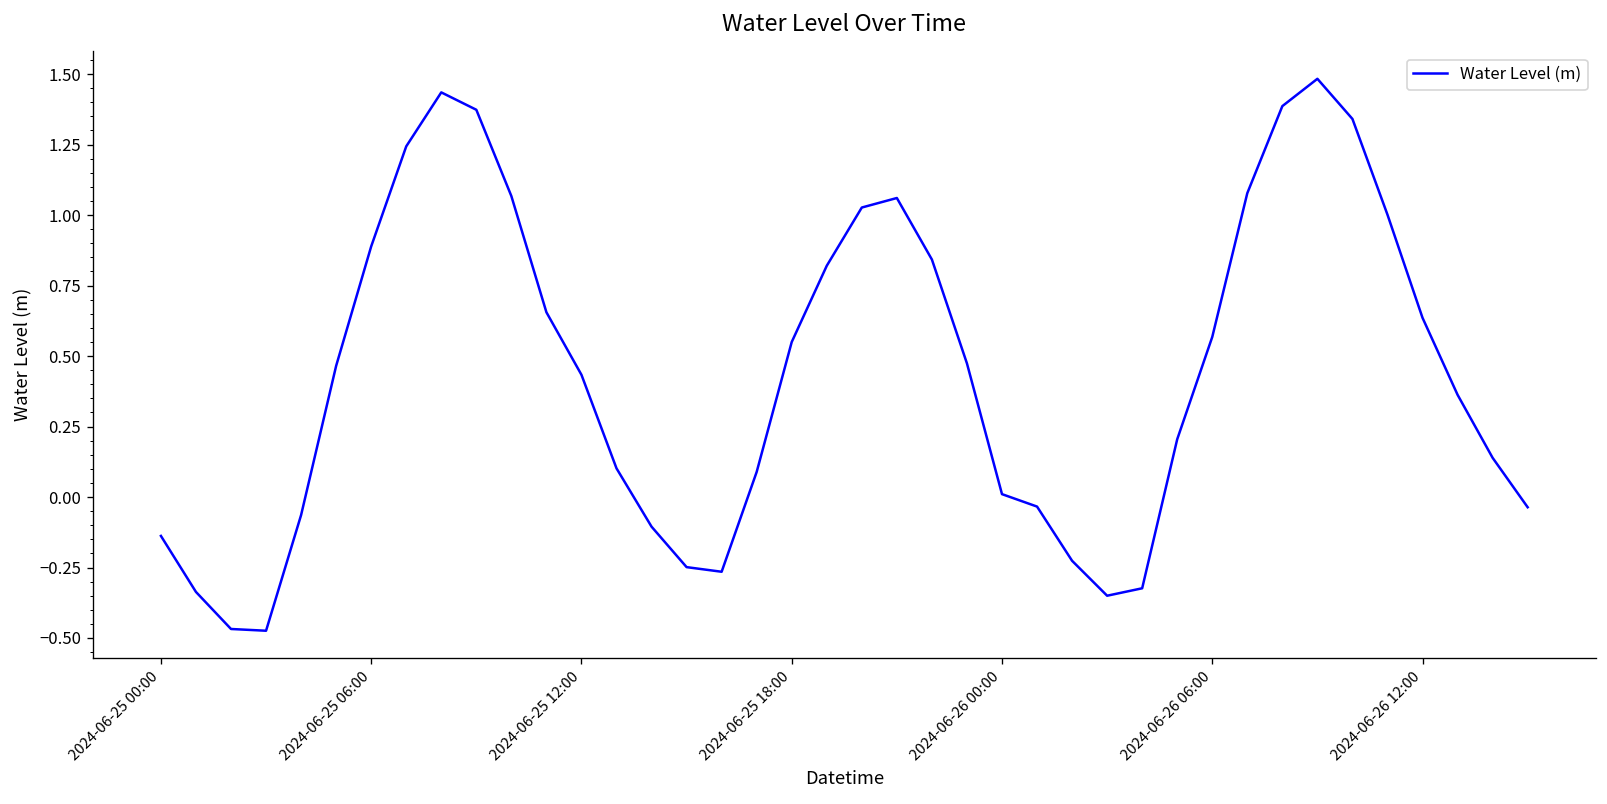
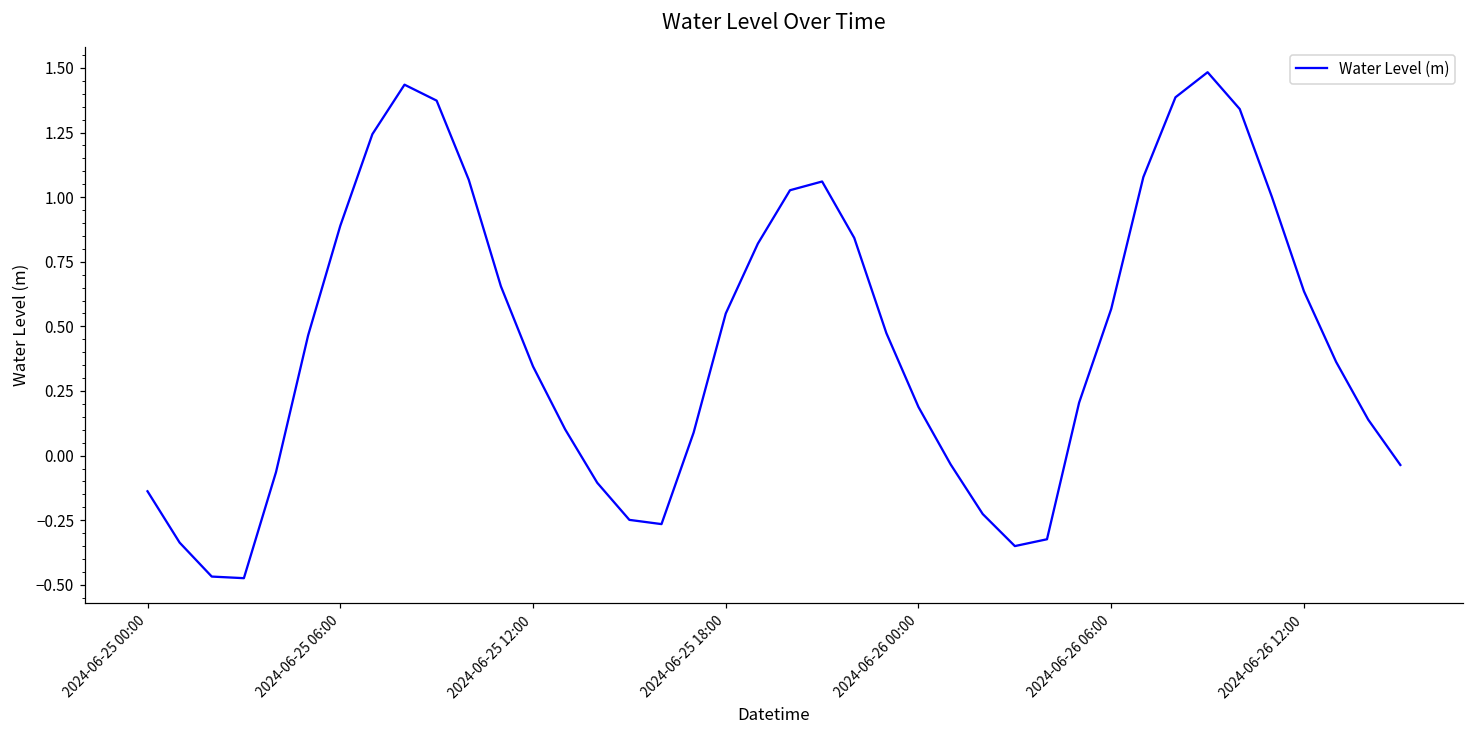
  {
    "2024-06-25 00:00": -0.14,
    "2024-06-25 06:00": 0.89,
-   "2024-06-25 12:00": 0.43,
+   "2024-06-25 12:00": 0.35,
    "2024-06-25 18:00": 0.55,
-   "2024-06-26 00:00": 0.01,
+   "2024-06-26 00:00": 0.19,
    "2024-06-26 06:00": 0.57,
    "2024-06-26 12:00": 0.64
  }
